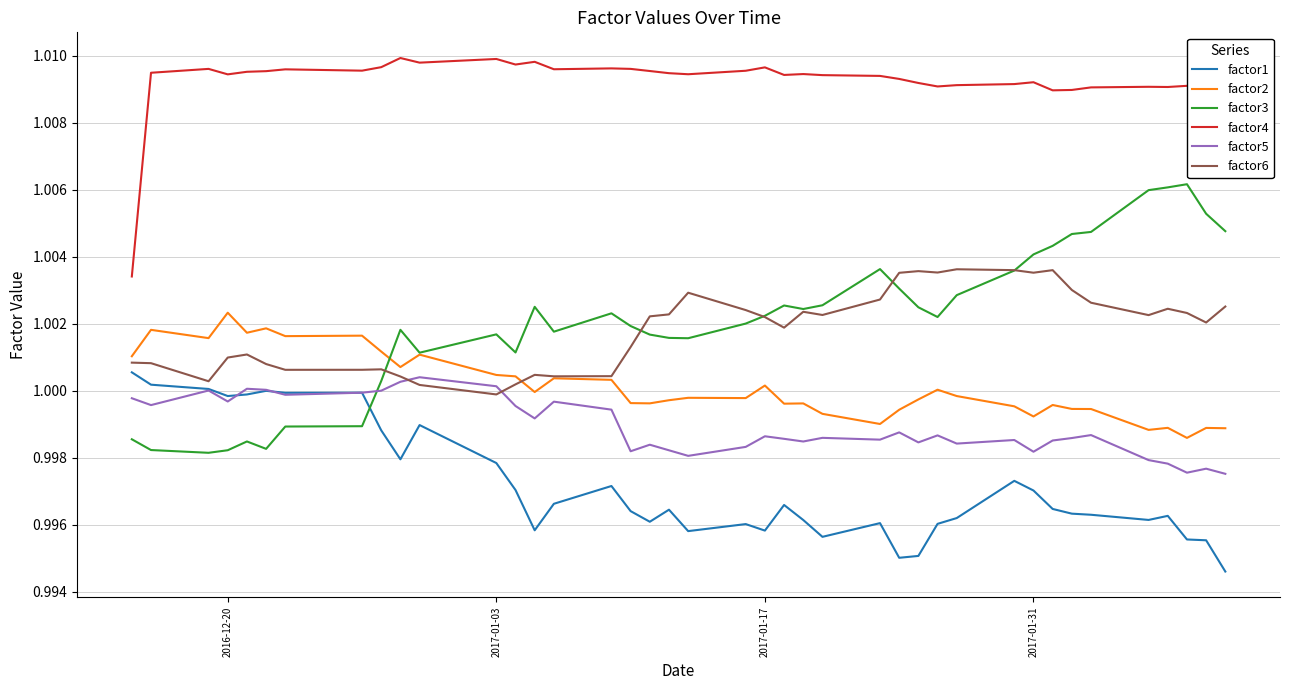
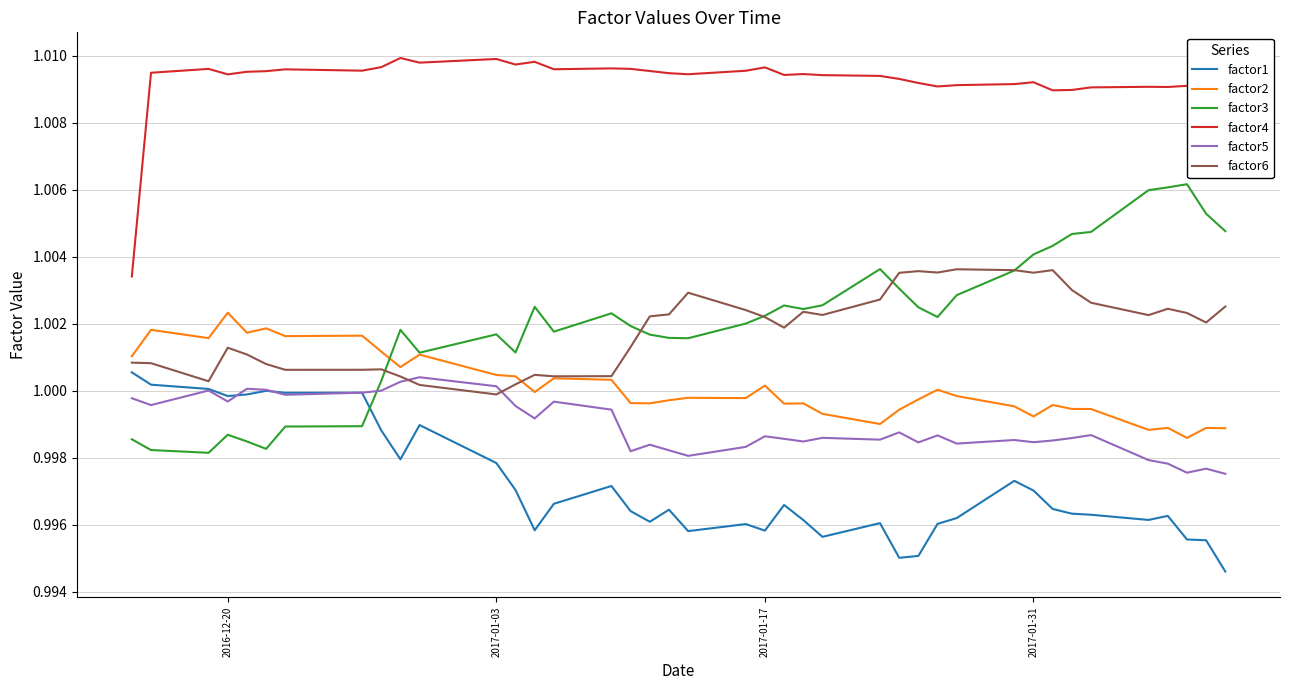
  {
    "factor1": {
      "2016-12-20": 0.9998,
      "2017-01-03": 0.9978,
      "2017-01-17": 0.9958,
      "2017-01-31": 0.9970
    },
    "factor2": {
      "2016-12-20": 1.0023,
      "2017-01-03": 1.0005,
      "2017-01-17": 1.0002,
      "2017-01-31": 0.9992
    },
    "factor3": {
-     "2016-12-20": 0.9982,
+     "2016-12-20": 0.9987,
      "2017-01-03": 1.0017,
      "2017-01-31": 1.0041
    },
    "factor4": {
      "2016-12-20": 1.0094,
      "2017-01-03": 1.0099,
      "2017-01-17": 1.0097,
      "2017-01-31": 1.0092
    },
    "factor5": {
      "2016-12-20": 0.9997,
      "2017-01-03": 1.0001,
      "2017-01-17": 0.9986,
-     "2017-01-31": 0.9982
+     "2017-01-31": 0.9985
    },
    "factor6": {
-     "2016-12-20": 1.0010,
+     "2016-12-20": 1.0013,
      "2017-01-03": 0.9999,
      "2017-01-31": 1.0035
    }
  }
